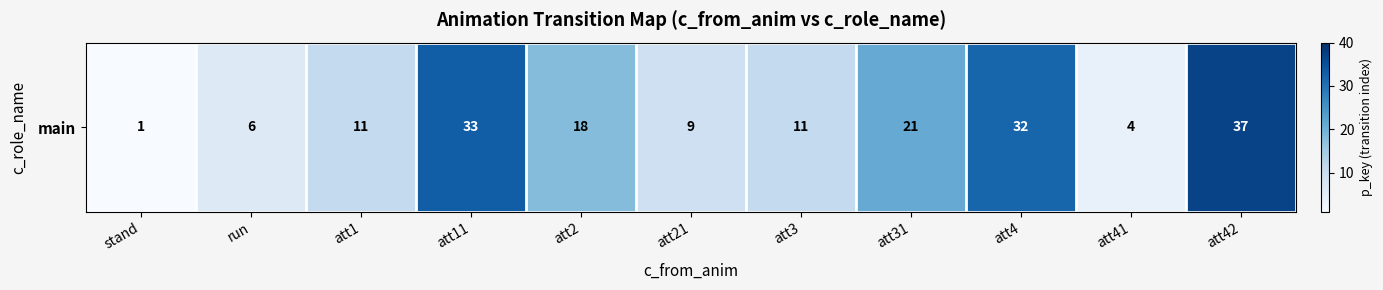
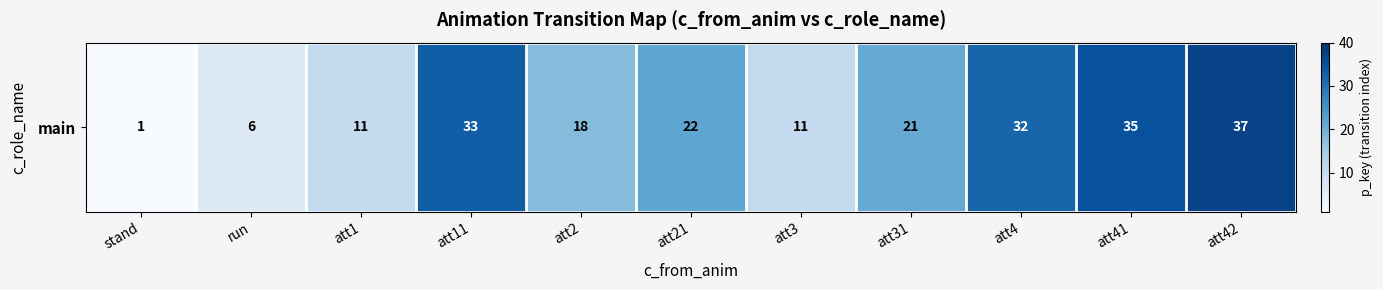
  {
    "main": {
      "stand": 1,
      "run": 6,
      "att1": 11,
      "att11": 33,
      "att2": 18,
-     "att21": 9,
+     "att21": 22,
      "att3": 11,
      "att31": 21,
      "att4": 32,
-     "att41": 4,
+     "att41": 35,
      "att42": 37
    }
  }
